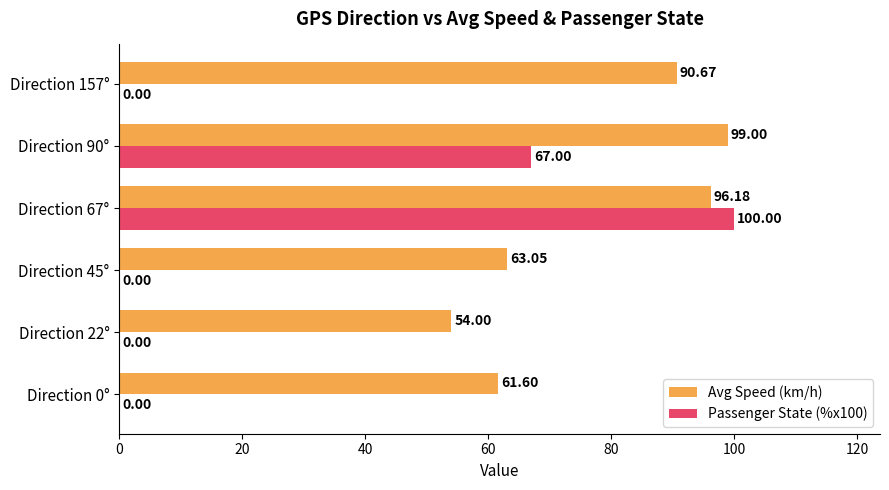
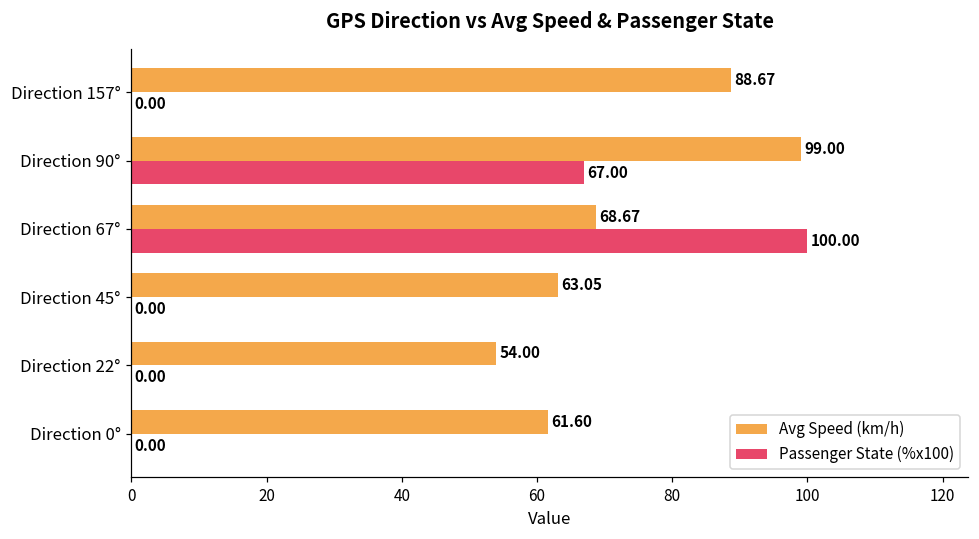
  {
    "Avg Speed (km/h)": {
-     "Direction 157°": 90.67,
+     "Direction 157°": 88.67,
      "Direction 90°": 99.00,
-     "Direction 67°": 96.18,
+     "Direction 67°": 68.67,
      "Direction 45°": 63.05,
      "Direction 22°": 54.00,
      "Direction 0°": 61.60
    },
    "Passenger State (%x100)": {
      "Direction 157°": 0.00,
      "Direction 90°": 67.00,
      "Direction 67°": 100.00,
      "Direction 45°": 0.00,
      "Direction 22°": 0.00,
      "Direction 0°": 0.00
    }
  }
